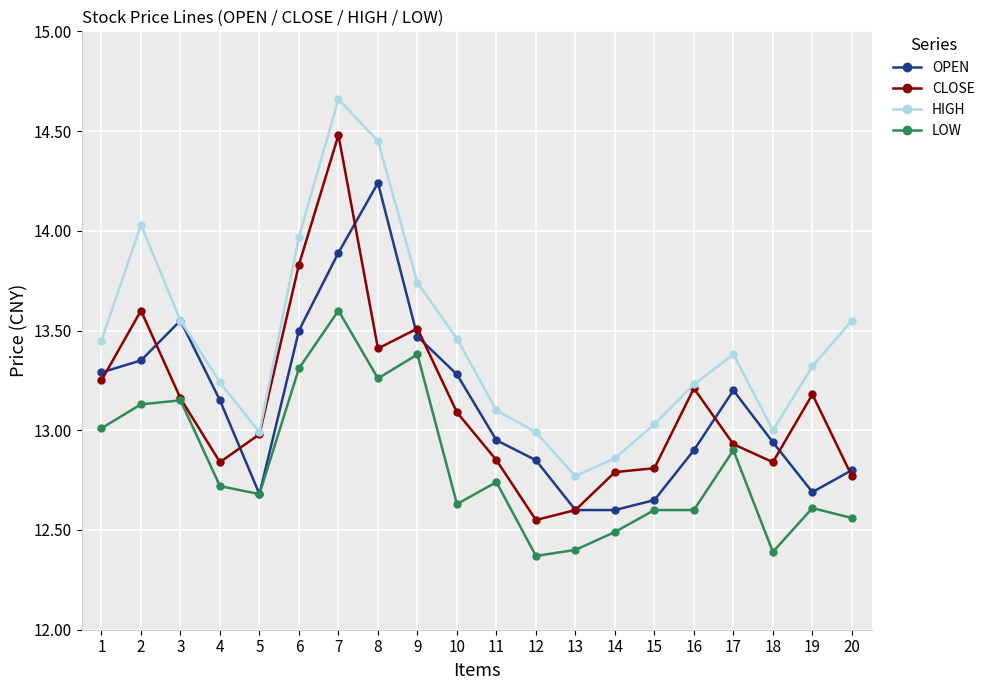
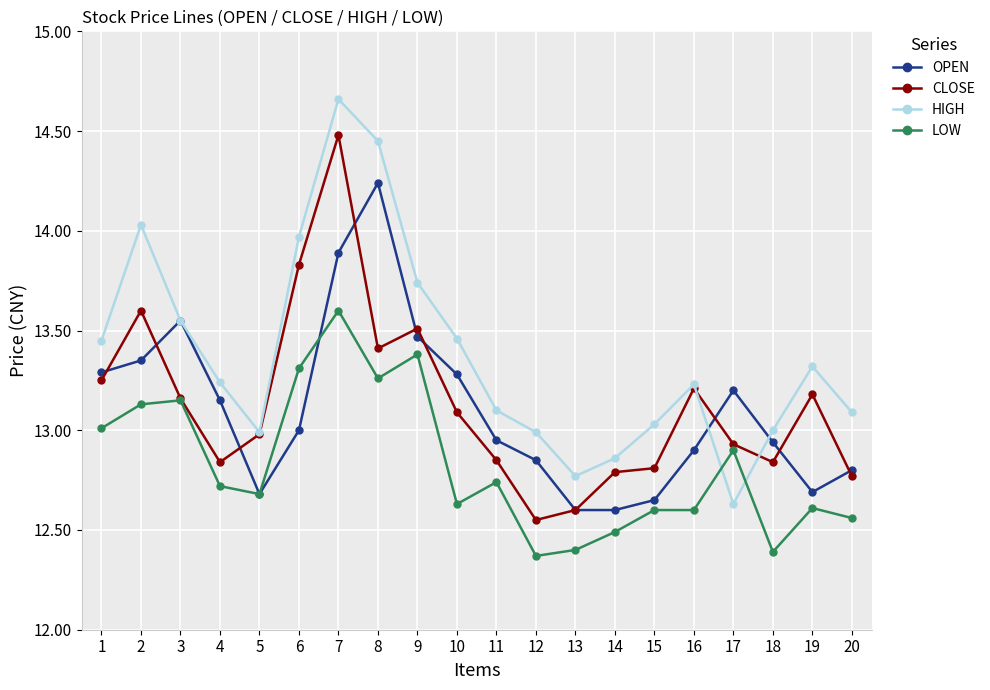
  {
    "OPEN": {
      "1": 13.3,
      "2": 13.35,
      "4": 13.15,
-     "6": 13.5,
+     "6": 13.0,
      "7": 13.9,
      "8": 14.24,
      "9": 13.47,
      "10": 13.28,
      "11": 12.95,
      "12": 12.85,
      "14": 12.6,
      "15": 12.65,
      "16": 12.9,
      "17": 13.2,
      "18": 12.94,
      "19": 12.7,
      "20": 12.8
    },
    "CLOSE": {
      "1": 13.25,
      "2": 13.60,
      "4": 12.84,
      "6": 13.83,
      "7": 14.48,
      "8": 13.41,
      "9": 13.51,
      "10": 13.09,
      "11": 12.85,
      "12": 12.55,
      "14": 12.79,
      "15": 12.81,
      "16": 13.21,
      "17": 12.93,
      "18": 12.84,
      "19": 13.18,
      "20": 12.77
    },
    "HIGH": {
      "1": 13.45,
      "2": 14.03,
      "4": 13.24,
      "6": 13.97,
      "7": 14.66,
      "8": 14.45,
      "9": 13.74,
      "10": 13.46,
      "11": 13.10,
      "12": 12.99,
      "13": 12.77,
      "14": 12.86,
      "15": 13.03,
      "16": 13.23,
-     "17": 13.38,
+     "17": 12.63,
      "18": 13.00,
      "19": 13.32,
-     "20": 13.55
+     "20": 13.09
    },
    "LOW": {
      "1": 13.01,
      "2": 13.13,
      "4": 12.72,
      "6": 13.31,
      "7": 13.60,
      "8": 13.26,
      "9": 13.38,
      "10": 12.63,
      "11": 12.74,
      "12": 12.37,
      "13": 12.40,
      "14": 12.49,
      "15": 12.60,
      "16": 12.60,
      "17": 12.90,
      "18": 12.39,
      "19": 12.61,
      "20": 12.56
    }
  }
